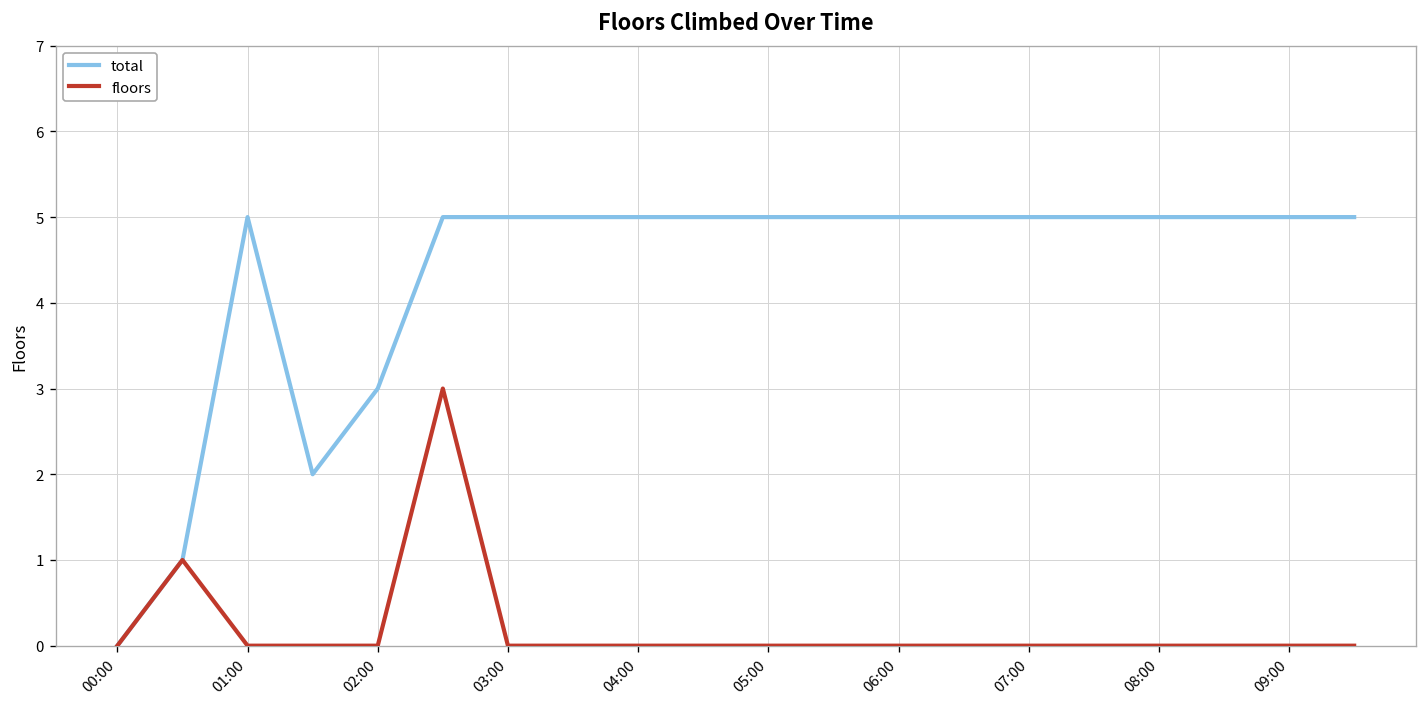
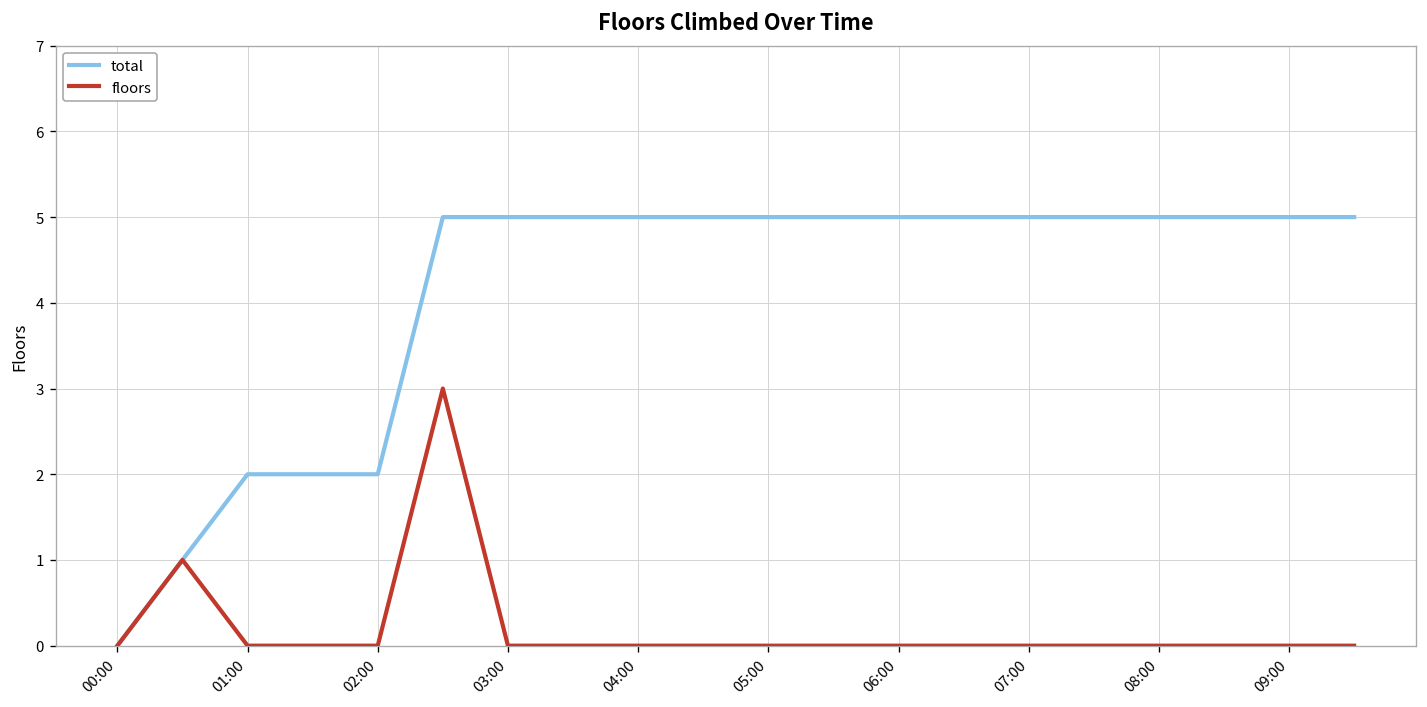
  {
    "total": {
-     "01:00": 5,
-     "02:00": 3,
+     "01:00": 2,
+     "02:00": 2,
      "03:00": 5,
      "04:00": 5,
      "05:00": 5,
      "06:00": 5,
      "07:00": 5,
      "08:00": 5,
      "09:00": 5
    },
    "floors": {
      "01:00": 0,
      "02:00": 0,
      "03:00": 0,
      "04:00": 0,
      "05:00": 0,
      "06:00": 0,
      "07:00": 0,
      "08:00": 0,
      "09:00": 0
    }
  }
